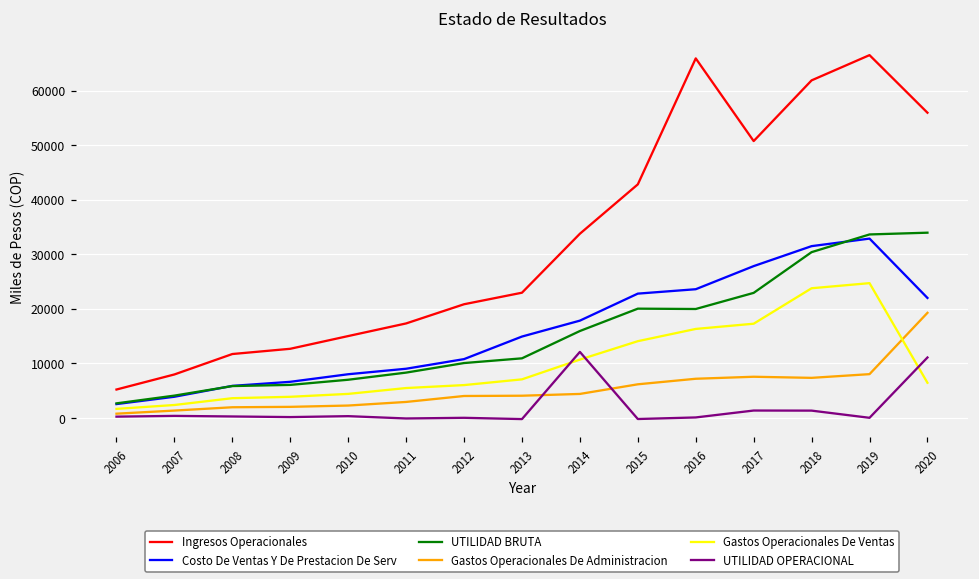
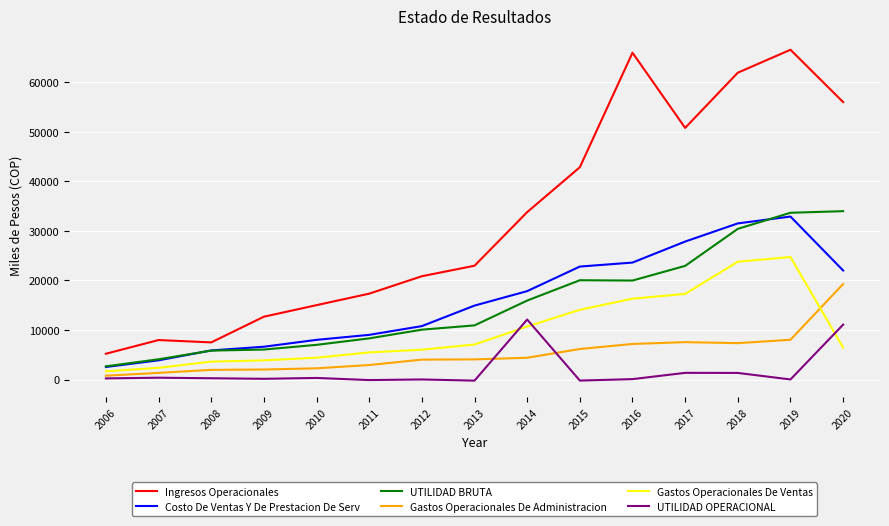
  {
    "Ingresos Operacionales": {
      "2006": 5000,
      "2007": 8000,
-     "2008": 12000,
+     "2008": 7000,
      "2009": 13000,
      "2010": 15000,
      "2011": 17000,
      "2012": 21000,
      "2013": 23000,
      "2014": 34000,
      "2015": 43000,
      "2016": 66000,
      "2017": 51000,
      "2018": 62000,
      "2019": 67000,
      "2020": 56000
    },
    "Costo De Ventas Y De Prestacion De Serv": {
      "2009": 7000,
      "2010": 8000,
      "2011": 9000,
      "2012": 11000,
      "2013": 15000,
      "2014": 18000,
      "2015": 23000,
      "2016": 24000,
      "2017": 28000,
      "2018": 31000,
      "2019": 33000,
      "2020": 22000
    },
    "UTILIDAD BRUTA": {
      "2009": 6000,
      "2010": 7000,
      "2011": 8000,
      "2012": 10000,
      "2013": 11000,
      "2014": 16000,
      "2015": 20000,
      "2016": 20000,
      "2017": 23000,
      "2018": 30000,
      "2019": 34000,
      "2020": 34000
    },
    "Gastos Operacionales De Administracion": {
      "2006": 1000,
      "2007": 1000,
      "2008": 2000,
      "2009": 2000,
      "2010": 2000,
      "2011": 3000,
      "2012": 4000,
      "2013": 4000,
      "2014": 4000,
      "2015": 6000,
      "2016": 7000,
      "2017": 8000,
      "2018": 7000,
      "2019": 8000,
      "2020": 19000
    },
    "Gastos Operacionales De Ventas": {
      "2006": 2000,
      "2007": 2000,
      "2008": 4000,
      "2009": 4000,
      "2010": 4000,
      "2011": 5000,
      "2012": 6000,
      "2013": 7000,
      "2014": 11000,
      "2015": 14000,
      "2016": 16000,
      "2017": 17000,
      "2018": 24000,
      "2019": 25000,
      "2020": 6000
    },
    "UTILIDAD OPERACIONAL": {
      "2006": 0,
      "2007": 0,
      "2008": 0,
      "2009": 0,
      "2010": 0,
      "2011": 0,
      "2012": 0,
      "2013": 0,
      "2014": 12000,
      "2015": 0,
      "2016": 0,
      "2017": 1000,
      "2018": 1000,
      "2019": 0,
      "2020": 11000
    }
  }
